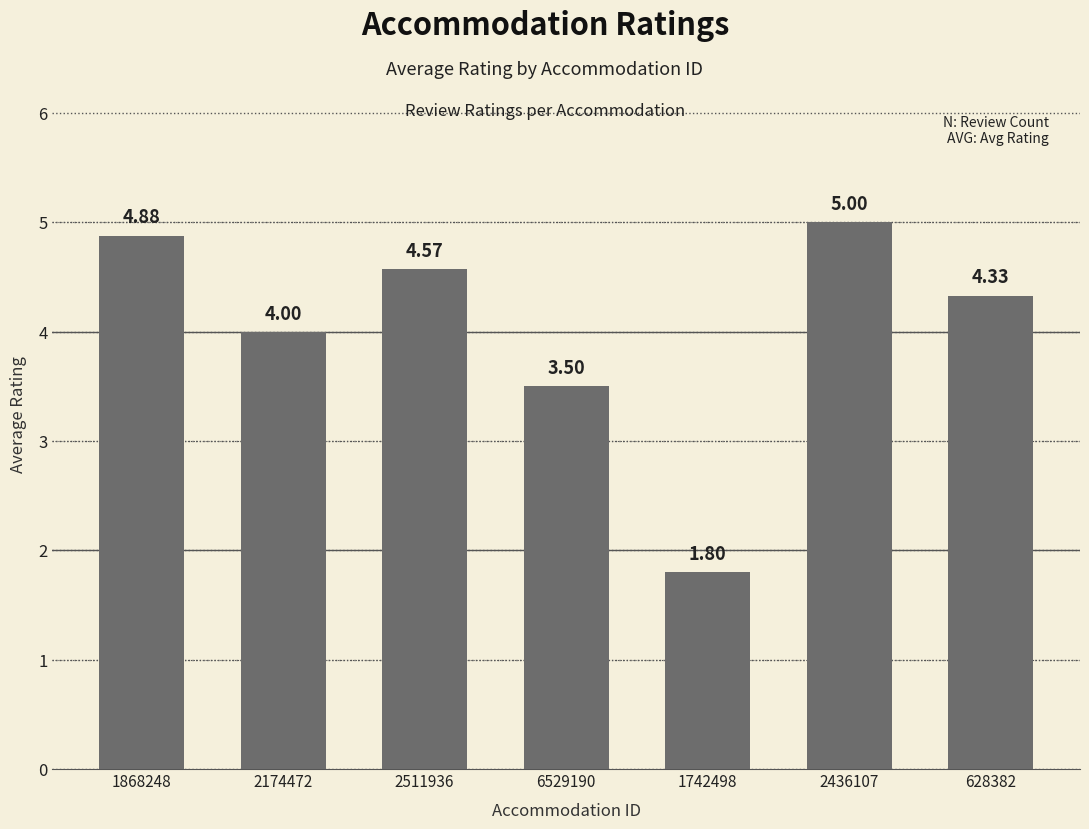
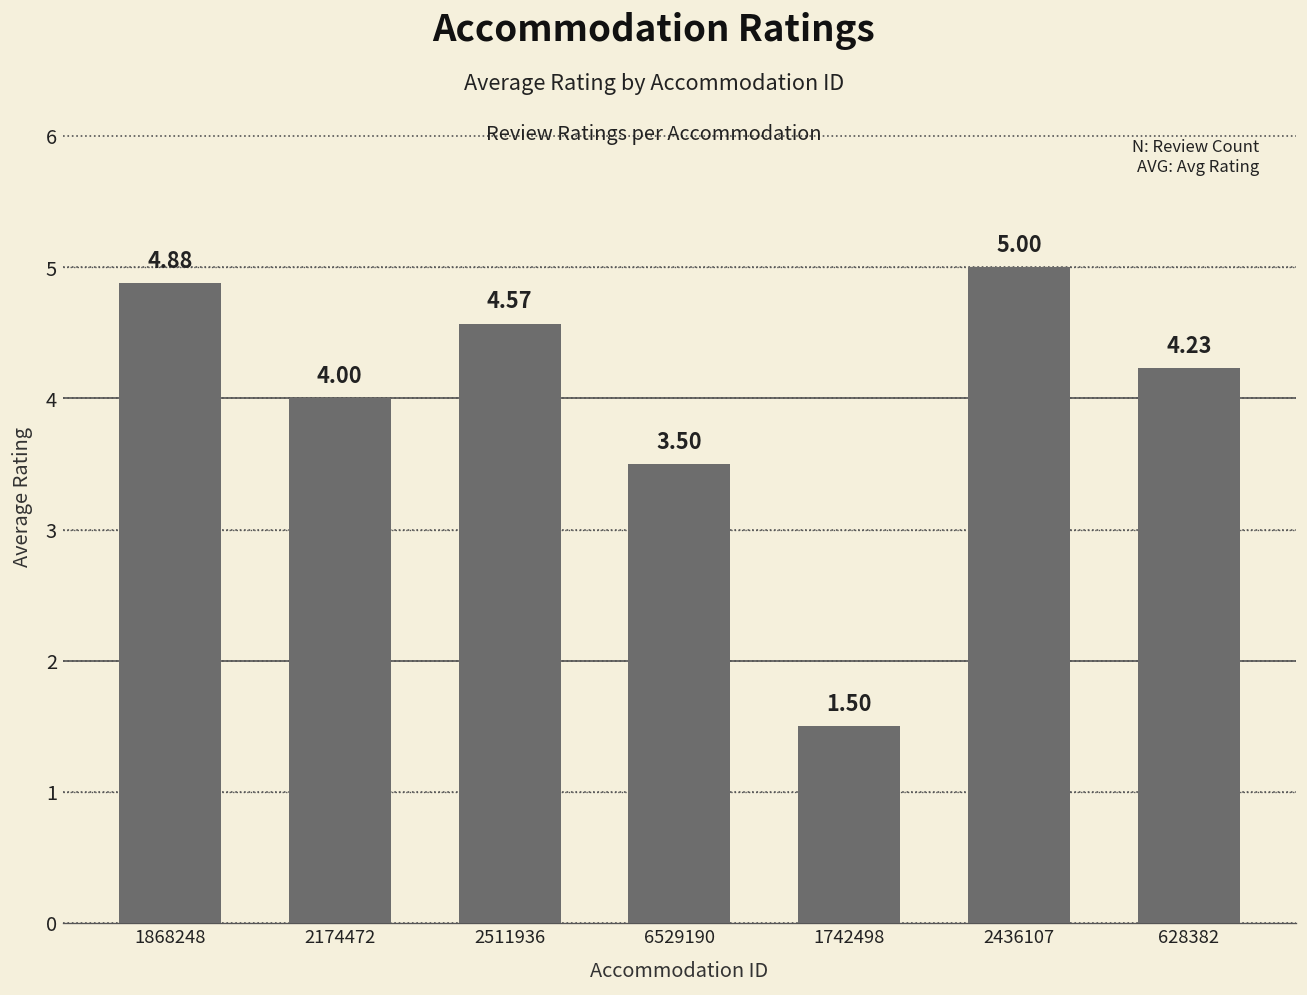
  {
    "1868248": 4.88,
    "2174472": 4.00,
    "2511936": 4.57,
    "6529190": 3.50,
-   "1742498": 1.80,
+   "1742498": 1.50,
    "2436107": 5.00,
-   "628382": 4.33
+   "628382": 4.23
  }
